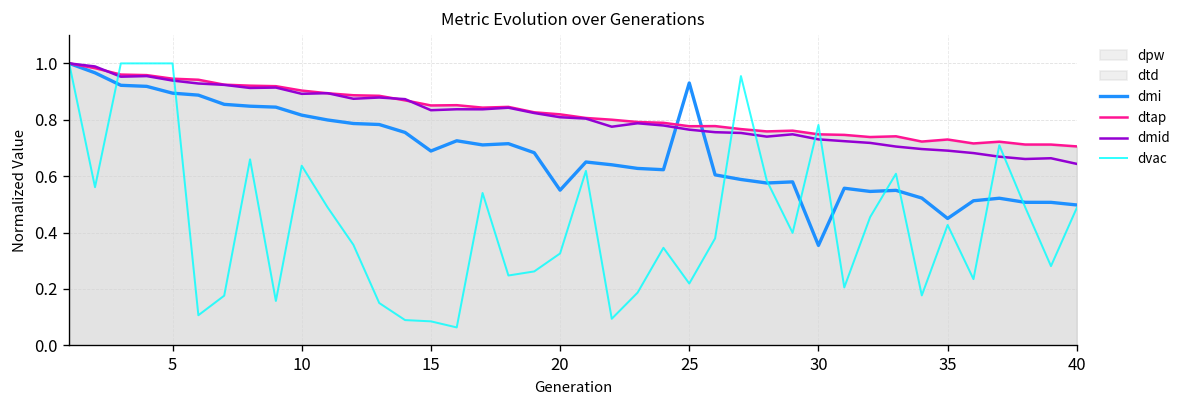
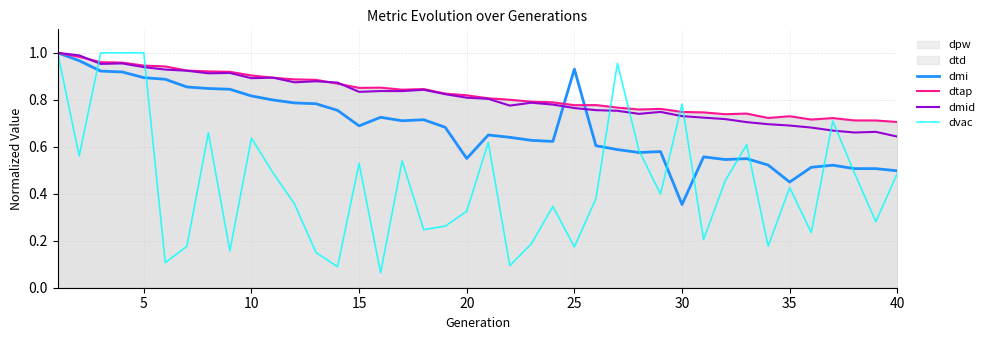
  {
    "dmi": {
      "5": 0.89,
      "10": 0.82,
      "15": 0.69,
      "20": 0.55,
      "25": 0.93,
      "30": 0.35,
      "35": 0.45
    },
    "dmid": {
      "10": 0.89,
      "15": 0.83,
      "25": 0.76,
      "30": 0.73,
      "35": 0.69,
      "40": 0.64
    },
    "dvac": {
      "5": 1.00,
      "10": 0.64,
-     "15": 0.08,
+     "15": 0.53,
      "20": 0.33,
-     "25": 0.22,
+     "25": 0.17,
      "30": 0.78,
      "35": 0.43
    }
  }
